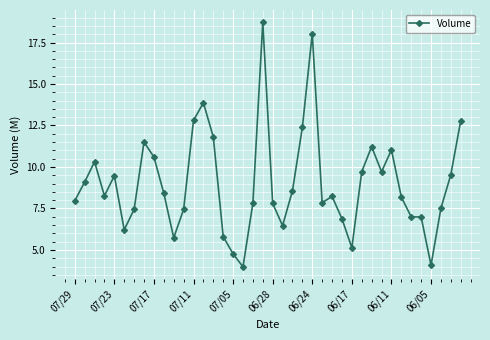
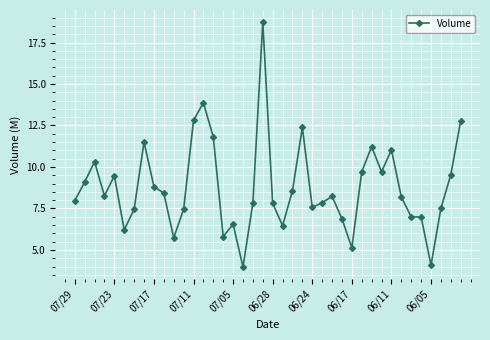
  {
    "07/29": 8.0,
    "07/23": 9.5,
-   "07/17": 10.6,
+   "07/17": 8.8,
    "07/11": 12.8,
-   "07/05": 4.8,
+   "07/05": 6.5,
    "06/28": 7.8,
-   "06/24": 18.0,
+   "06/24": 7.6,
    "06/17": 5.1,
    "06/11": 11.0,
    "06/05": 4.1
  }
